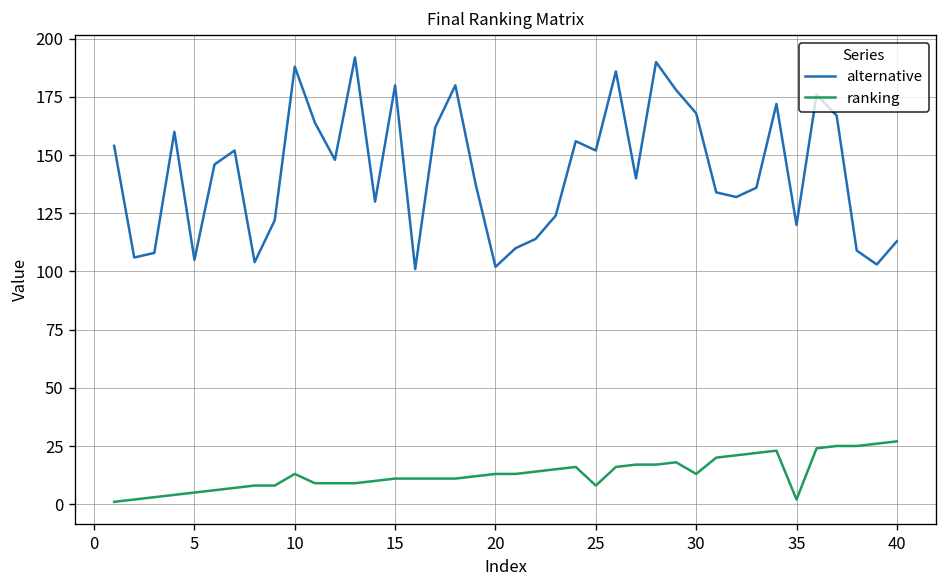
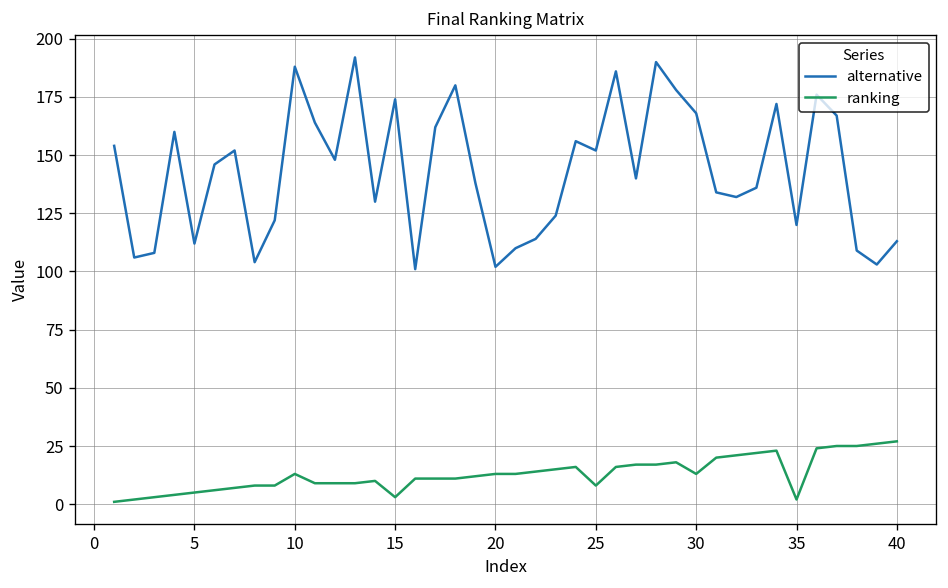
  {
    "alternative": {
-     "5": 105,
+     "5": 112,
      "10": 188,
-     "15": 180,
+     "15": 174,
      "20": 102,
      "25": 152,
      "30": 168,
      "35": 120,
      "40": 113
    },
    "ranking": {
      "5": 5,
      "10": 13,
-     "15": 11,
+     "15": 3,
      "20": 13,
      "25": 8,
      "30": 13,
      "35": 2,
      "40": 27
    }
  }
